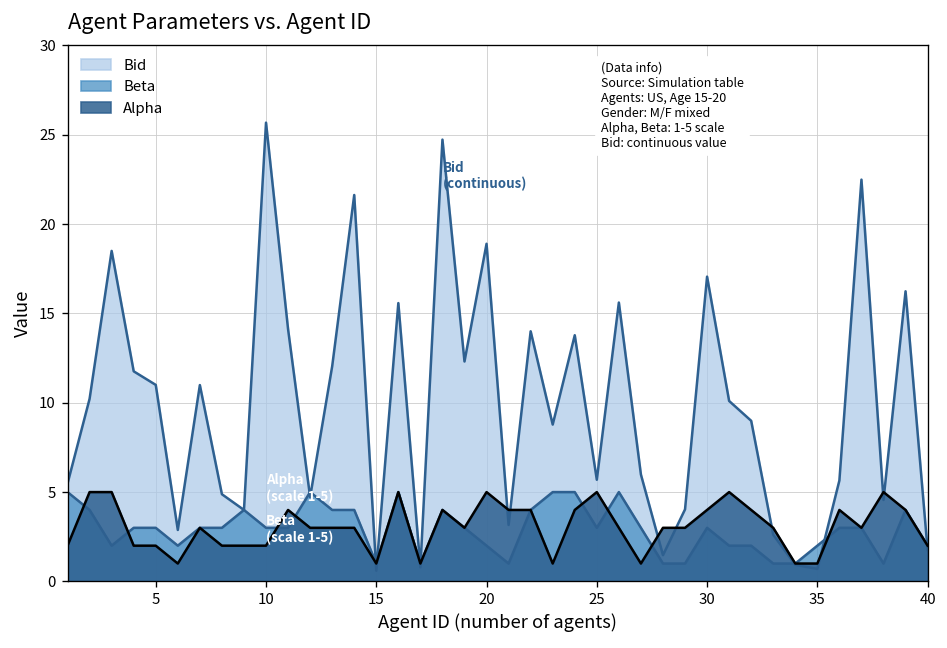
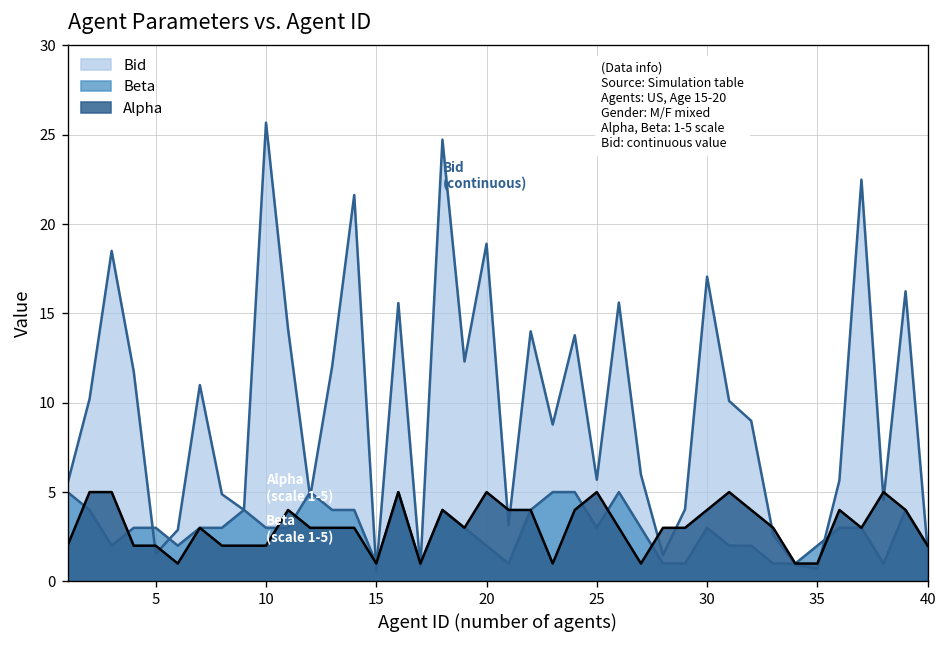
  {
    "Bid": {
-     "5": 11.0,
+     "5": 1.6,
      "10": 25.7,
      "15": 0.6,
      "20": 18.9,
      "25": 5.7,
      "30": 17.1,
      "35": 0.7,
      "40": 1.8
    },
    "Beta": {
      "5": 3.0,
      "20": 2.0,
      "25": 3.0,
      "30": 3.0,
      "35": 2.0
    },
    "Alpha": {
      "5": 2.0,
      "20": 5.0,
      "25": 5.0,
      "30": 4.0,
      "35": 1.0
    }
  }
